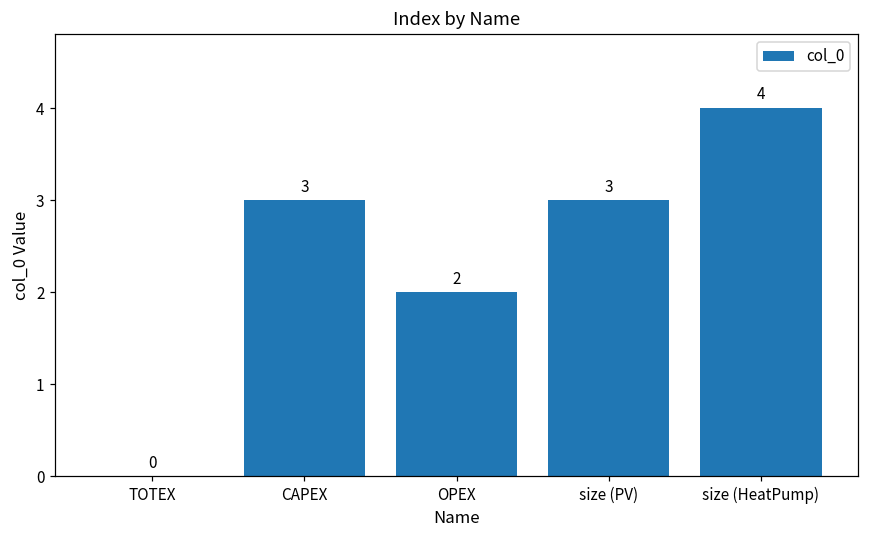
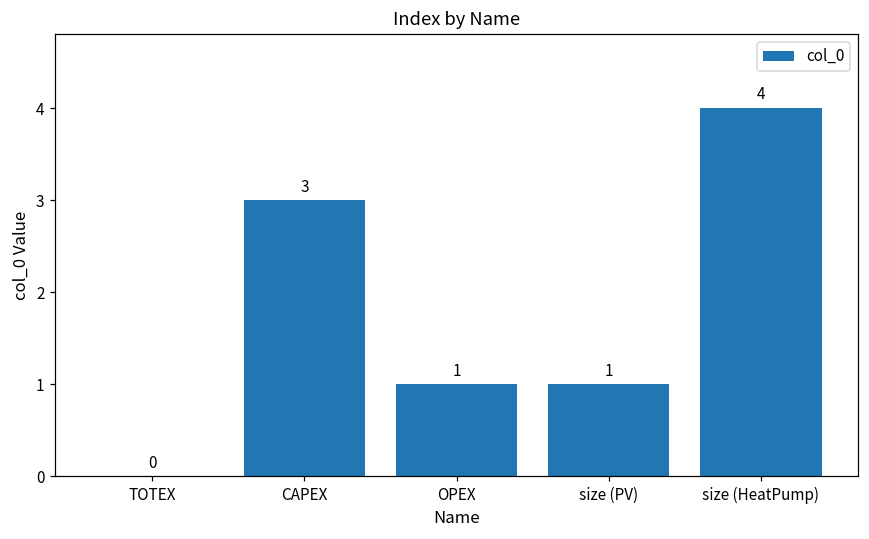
  {
    "TOTEX": 0,
    "CAPEX": 3,
-   "OPEX": 2,
-   "size (PV)": 3,
+   "OPEX": 1,
+   "size (PV)": 1,
    "size (HeatPump)": 4
  }
